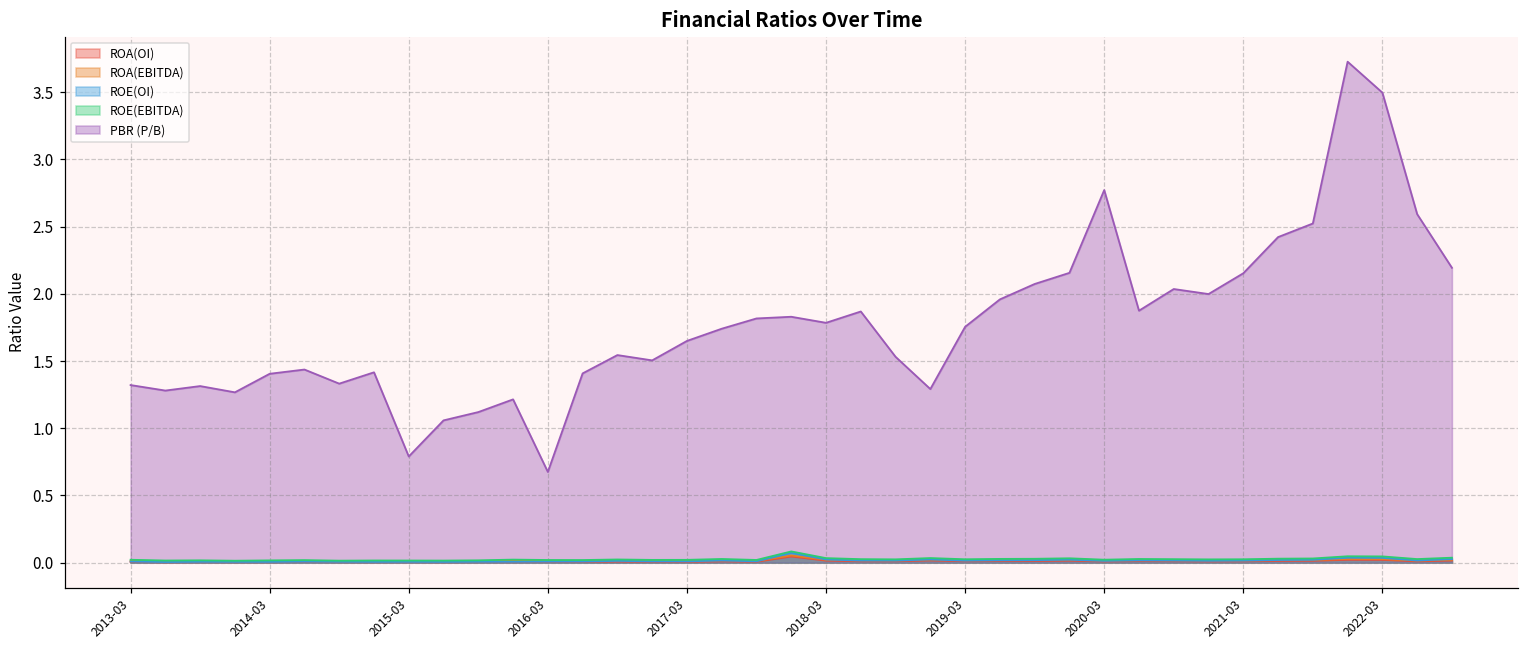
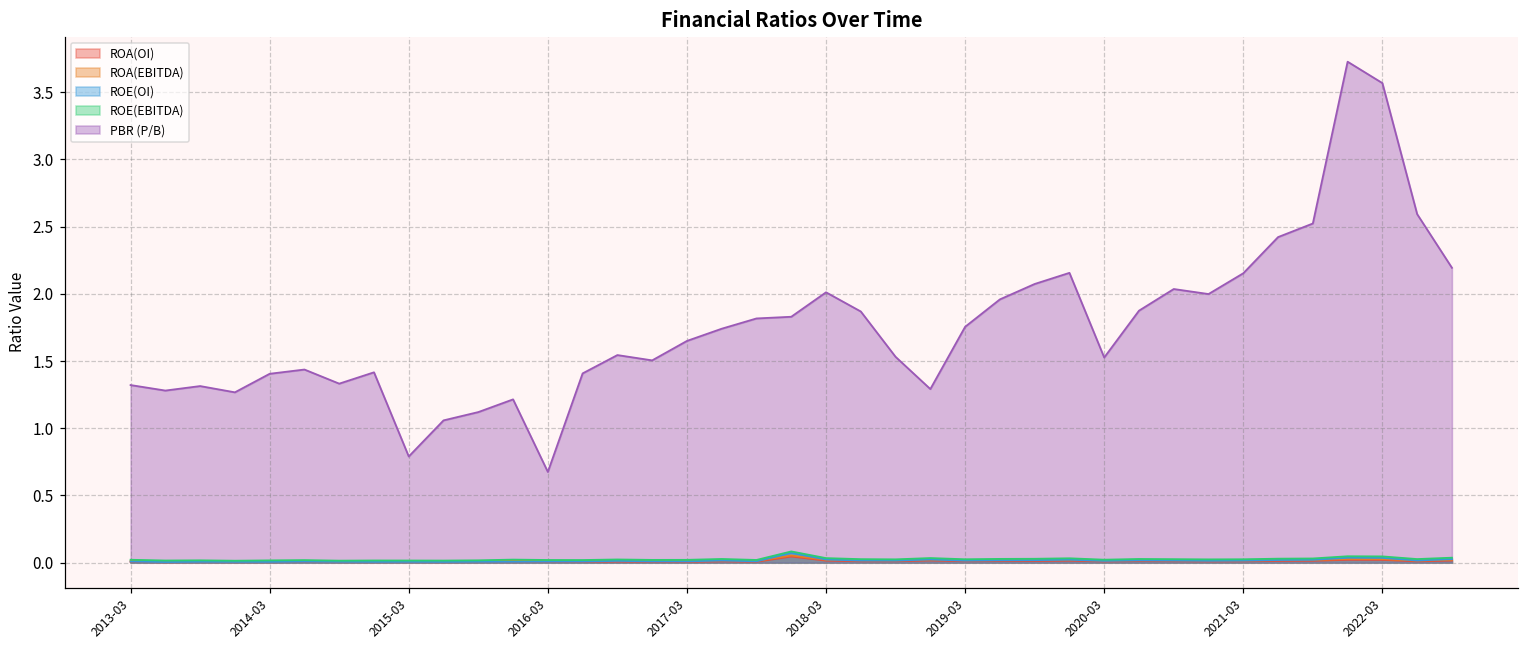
  {
    "PBR (P/B)": {
      "2013-03": 1.32,
      "2014-03": 1.40,
      "2015-03": 0.79,
      "2016-03": 0.67,
      "2017-03": 1.65,
-     "2018-03": 1.78,
+     "2018-03": 2.01,
      "2019-03": 1.75,
-     "2020-03": 2.77,
+     "2020-03": 1.53,
      "2021-03": 2.15,
-     "2022-03": 3.50
+     "2022-03": 3.57
    }
  }
